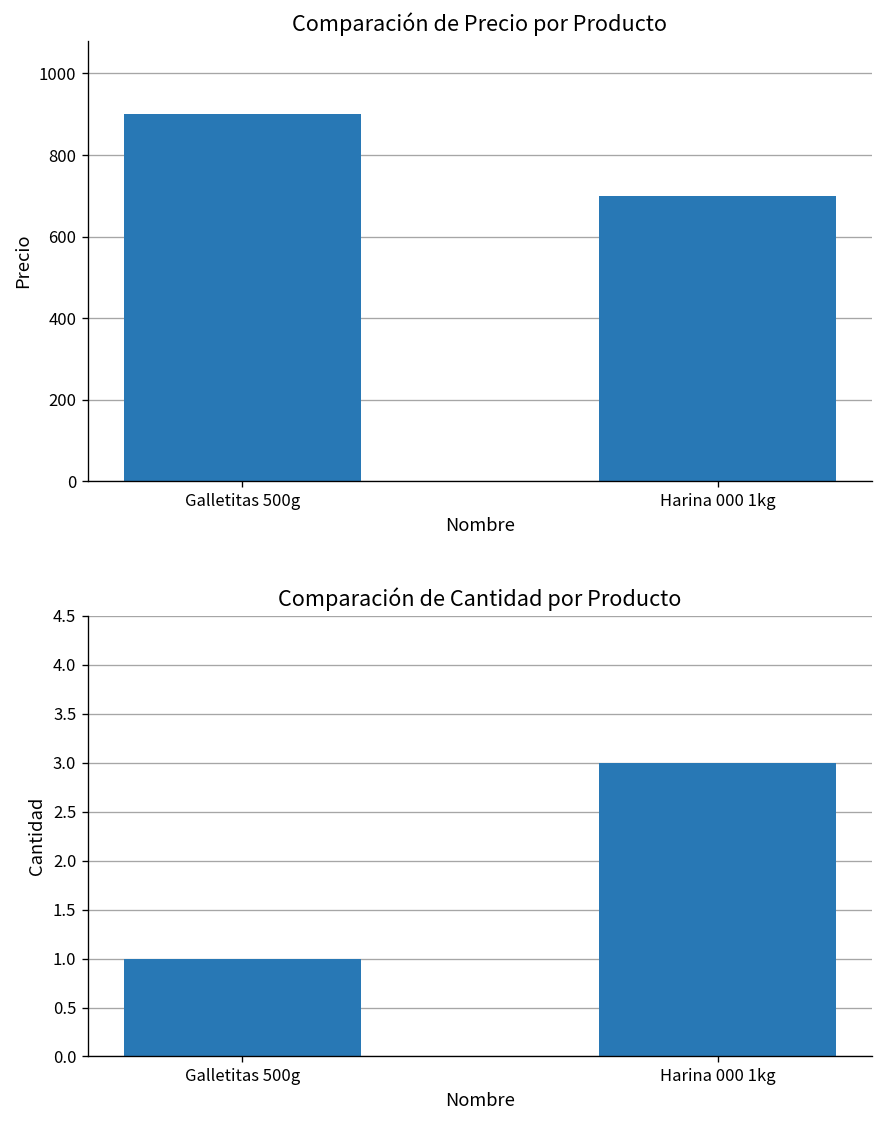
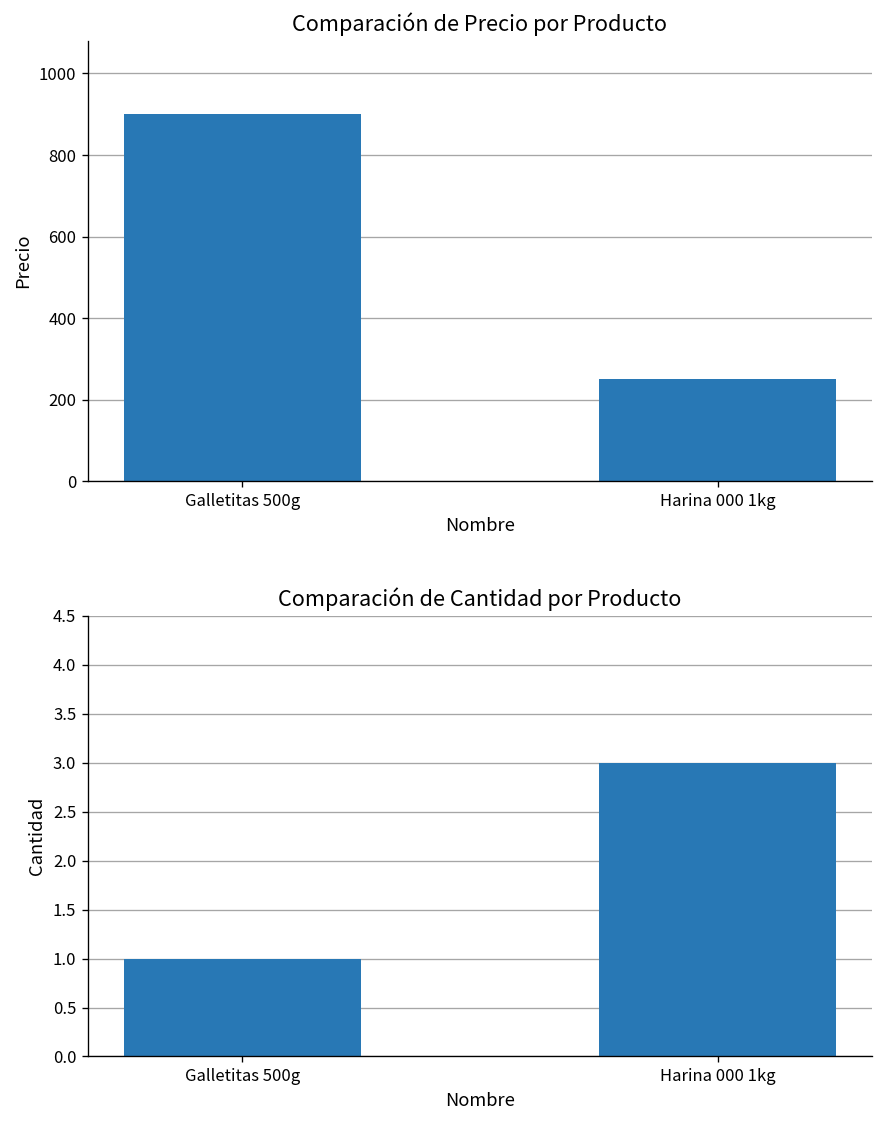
  {
    "Comparación de Precio por Producto": {
      "Galletitas 500g": 900,
-     "Harina 000 1kg": 700
+     "Harina 000 1kg": 250
    },
    "Comparación de Cantidad por Producto": {
      "Galletitas 500g": 1.0,
      "Harina 000 1kg": 3.0
    }
  }
